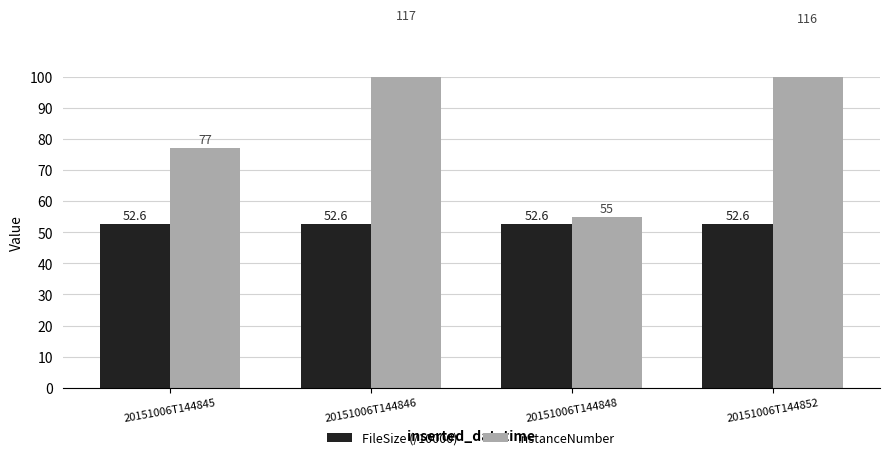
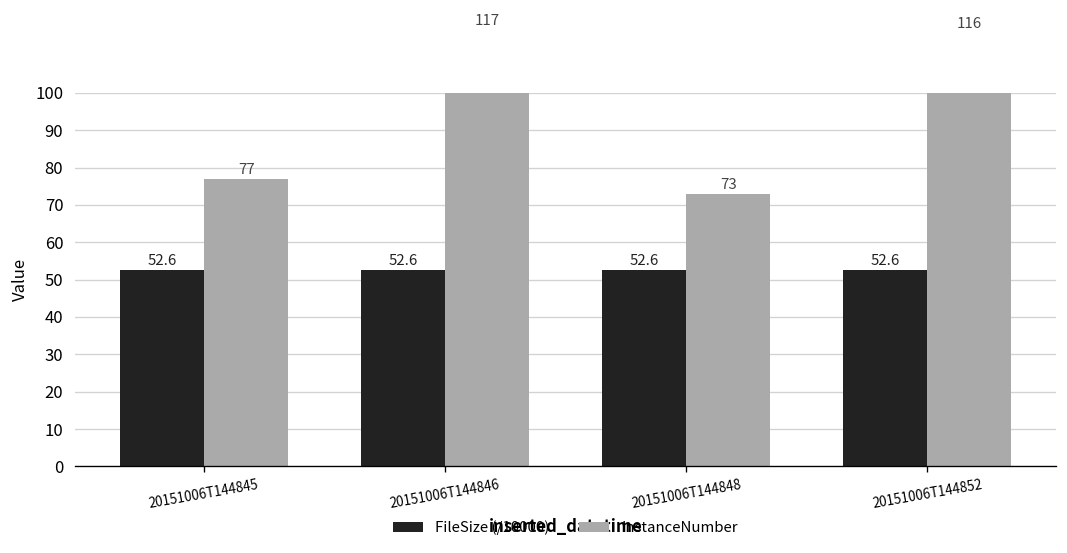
  {
    "FileSize (/10000)": {
      "20151006T144845": 52.6,
      "20151006T144846": 52.6,
      "20151006T144848": 52.6,
      "20151006T144852": 52.6
    },
    "InstanceNumber": {
      "20151006T144845": 77,
-     "20151006T144848": 55
+     "20151006T144848": 73
    }
  }
